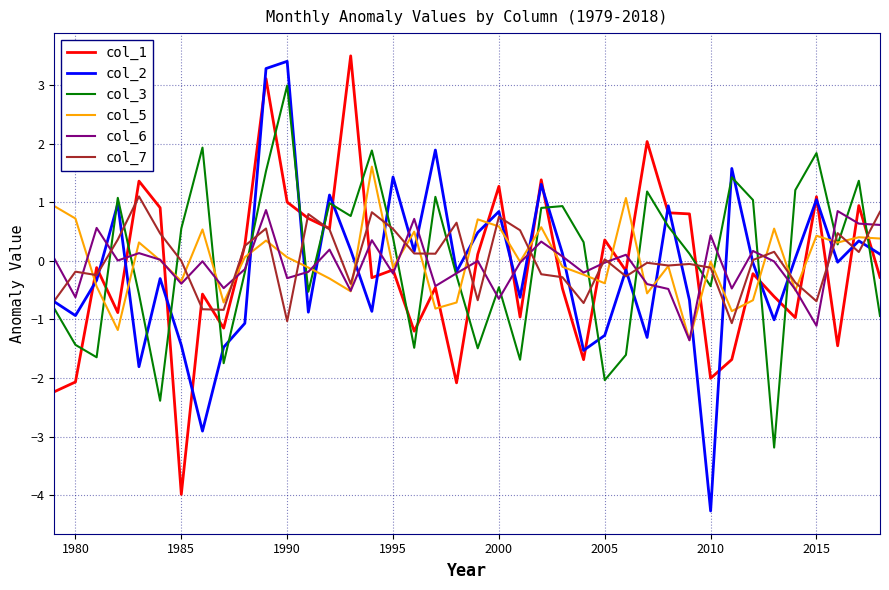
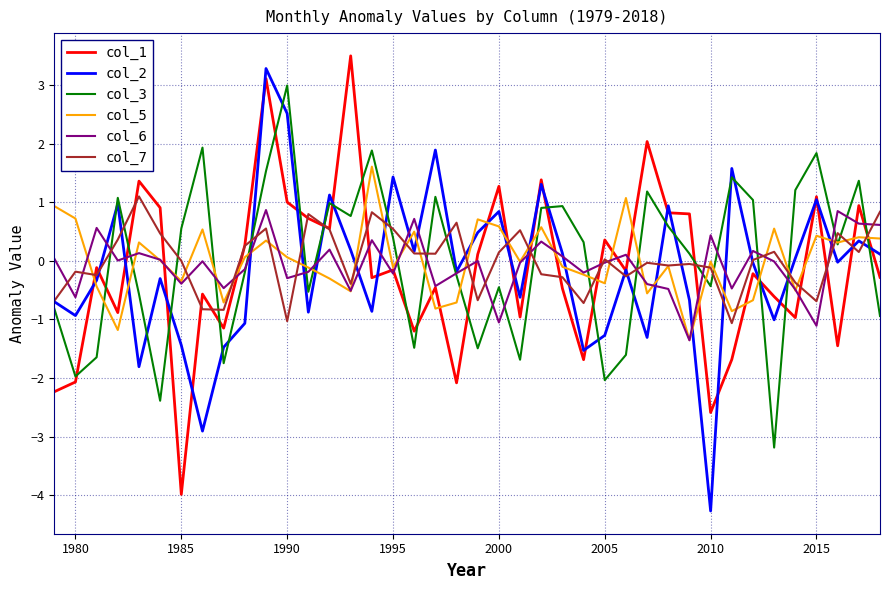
  {
    "col_1": {
      "1980": -2.1,
      "1985": -4.0,
      "1990": 1.0,
      "2000": 1.3,
      "2005": 0.4,
-     "2010": -2.0,
+     "2010": -2.6,
      "2015": 1.1
    },
    "col_2": {
      "1980": -0.9,
      "1985": -1.4,
-     "1990": 3.4,
+     "1990": 2.5,
      "1995": 1.4,
      "2000": 0.8,
      "2005": -1.3,
      "2010": -4.3,
      "2015": 1.0
    },
    "col_3": {
-     "1980": -1.4,
+     "1980": -2.0,
      "1985": 0.6,
      "1990": 3.0,
      "1995": 0.4,
      "2000": -0.5,
      "2005": -2.0,
      "2010": -0.4,
      "2015": 1.8
    },
    "col_5": {
      "1980": 0.7,
      "1990": 0.1,
      "2000": 0.6,
      "2005": -0.4,
      "2010": 0.0,
      "2015": 0.4
    },
    "col_6": {
      "1980": -0.6,
      "1990": -0.3,
      "1995": -0.2,
-     "2000": -0.6,
+     "2000": -1.1,
      "2005": 0.0,
      "2010": 0.4,
      "2015": -1.1
    },
    "col_7": {
      "1980": -0.2,
      "1985": 0.0,
      "1990": -1.0,
      "1995": 0.5,
-     "2000": 0.7,
+     "2000": 0.1,
      "2005": 0.0,
      "2010": -0.1,
      "2015": -0.7
    }
  }
